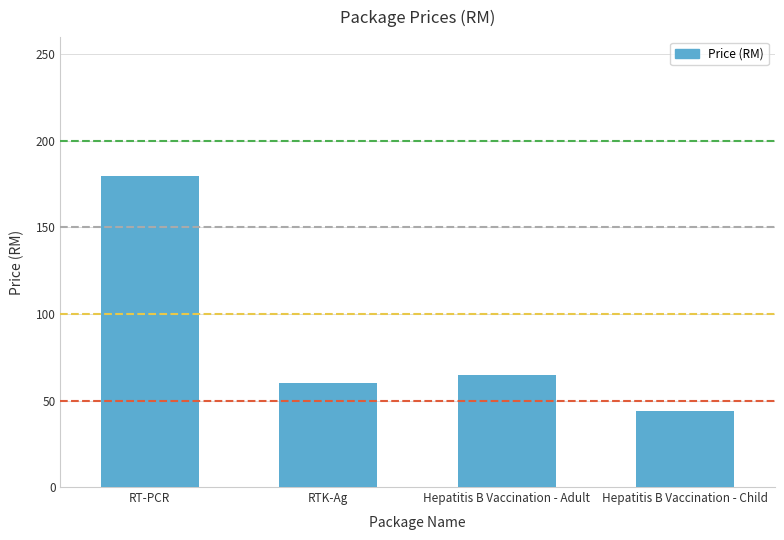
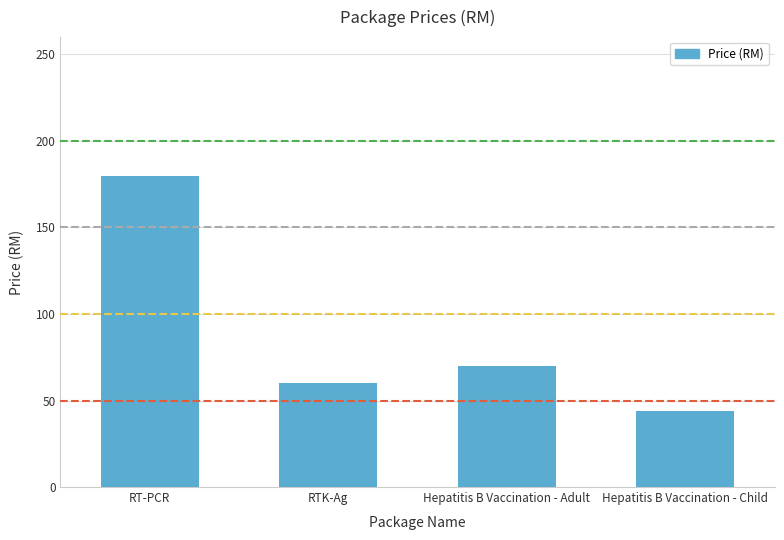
  {
    "RT-PCR": 180,
    "RTK-Ag": 60,
-   "Hepatitis B Vaccination - Adult": 65,
+   "Hepatitis B Vaccination - Adult": 70,
    "Hepatitis B Vaccination - Child": 44
  }
